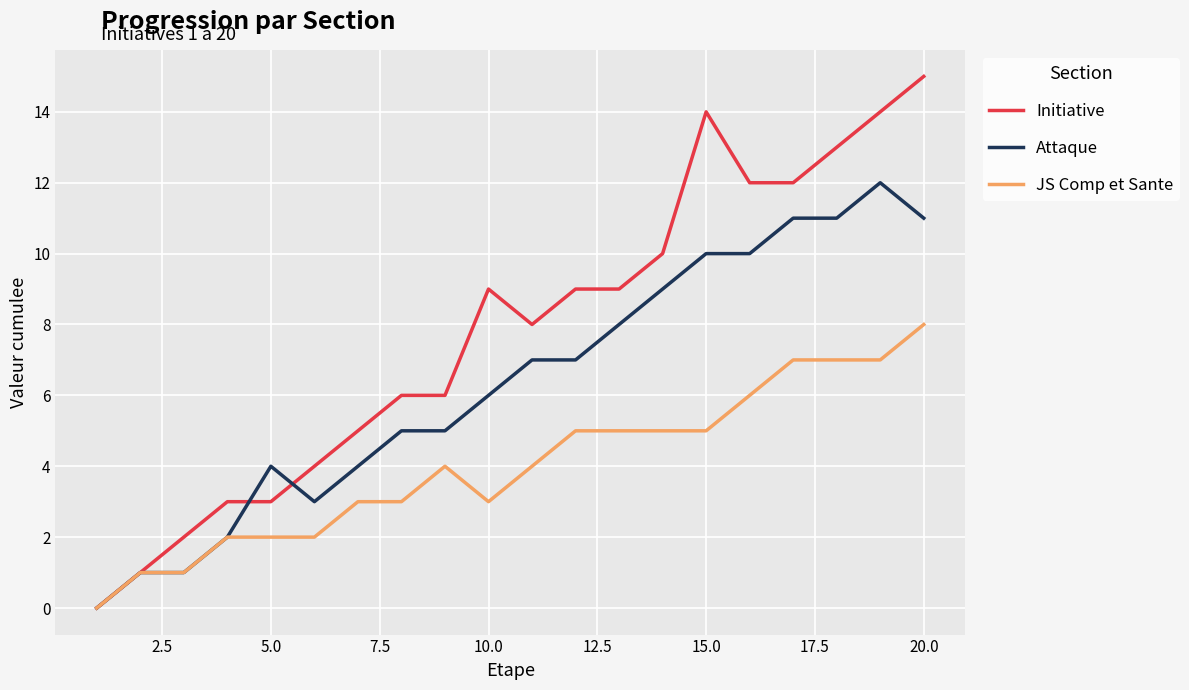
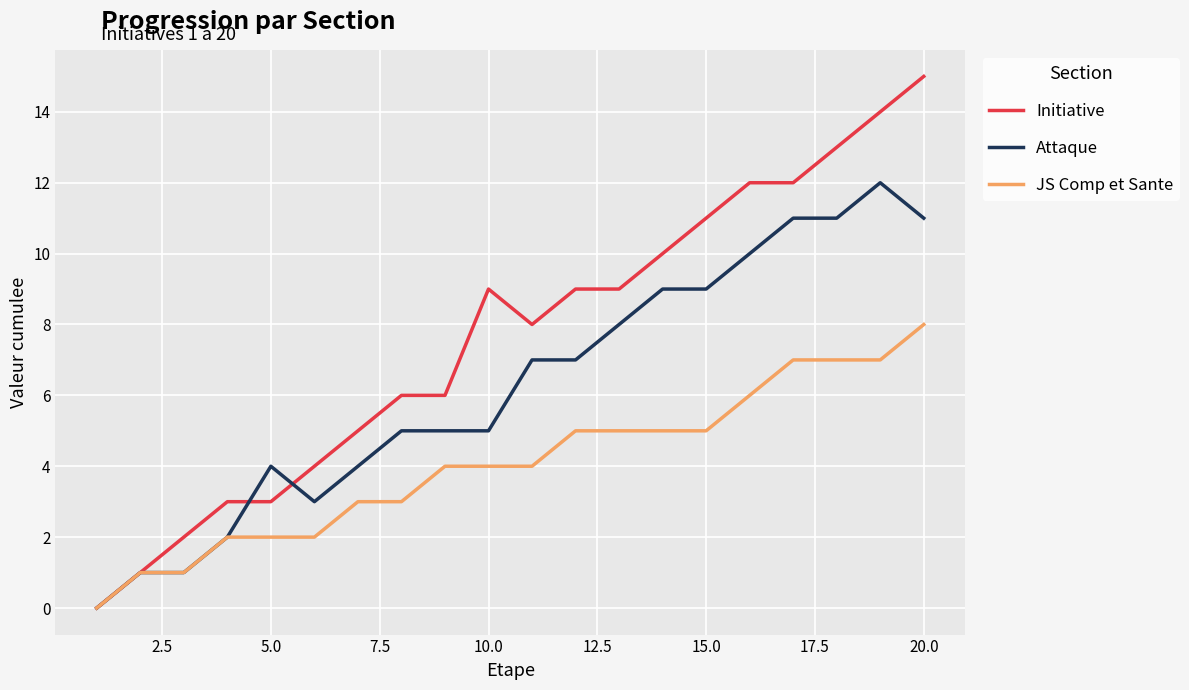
  {
    "Initiative": {
      "5.0": 3,
      "10.0": 9,
-     "15.0": 14,
+     "15.0": 11,
      "20.0": 15
    },
    "Attaque": {
      "5.0": 4,
-     "10.0": 6,
-     "15.0": 10,
+     "10.0": 5,
+     "15.0": 9,
      "20.0": 11
    },
    "JS Comp et Sante": {
      "5.0": 2,
-     "10.0": 3,
+     "10.0": 4,
      "15.0": 5,
      "20.0": 8
    }
  }
